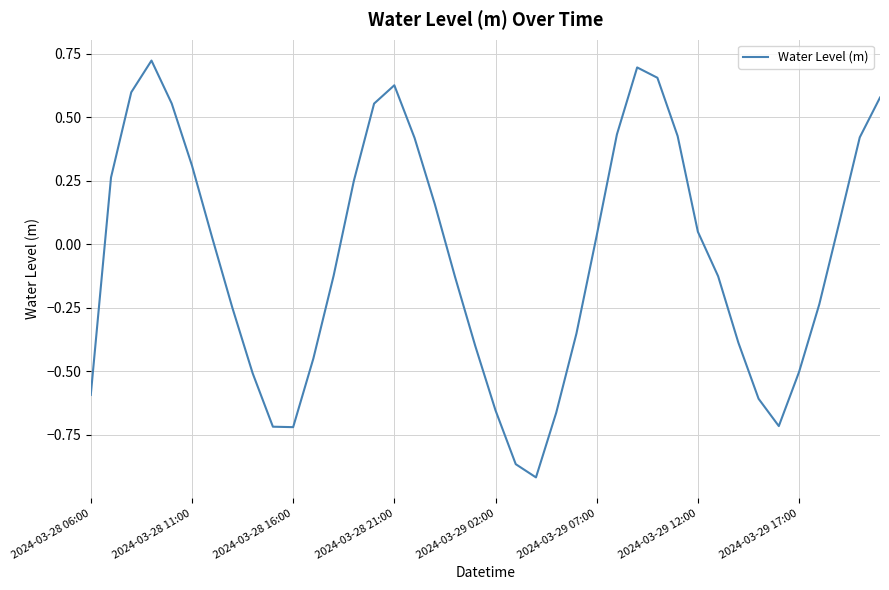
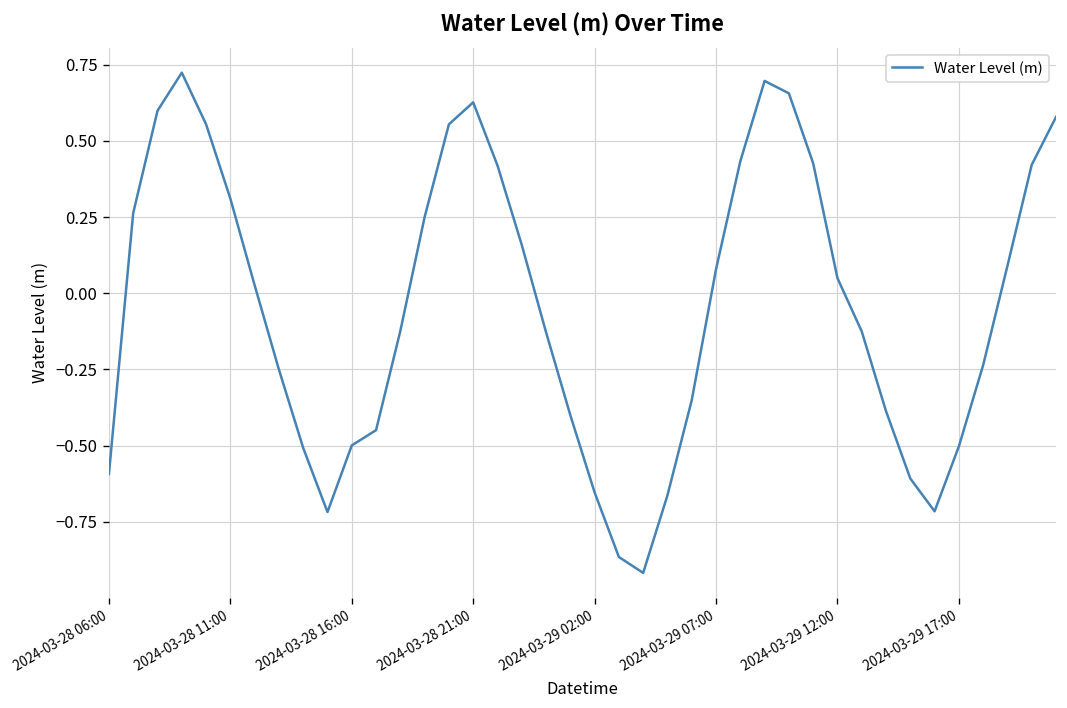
  {
    "2024-03-28 06:00": -0.59,
    "2024-03-28 11:00": 0.31,
-   "2024-03-28 16:00": -0.72,
+   "2024-03-28 16:00": -0.50,
    "2024-03-28 21:00": 0.63,
    "2024-03-29 02:00": -0.65,
-   "2024-03-29 07:00": 0.03,
+   "2024-03-29 07:00": 0.08,
    "2024-03-29 12:00": 0.05,
    "2024-03-29 17:00": -0.50
  }
